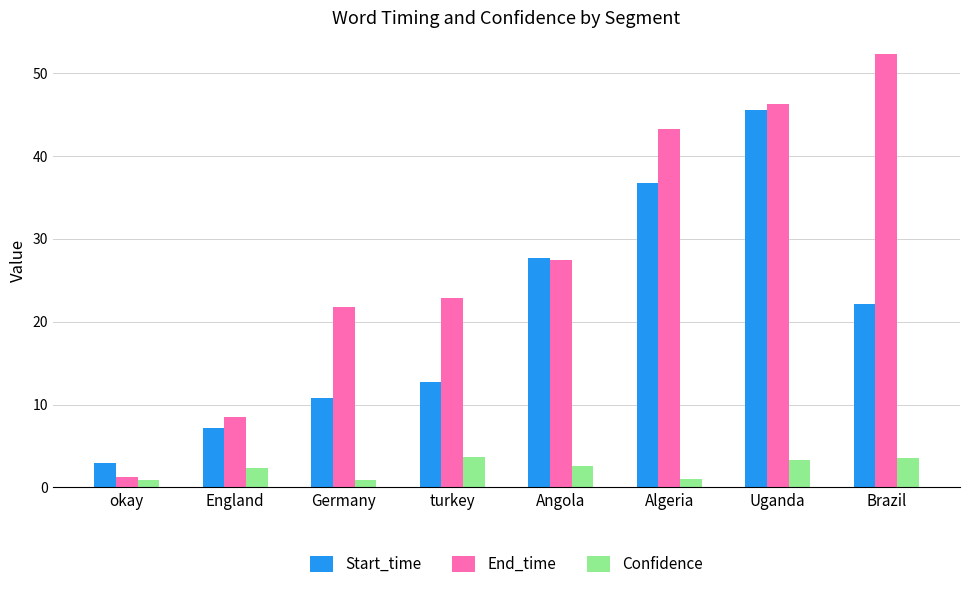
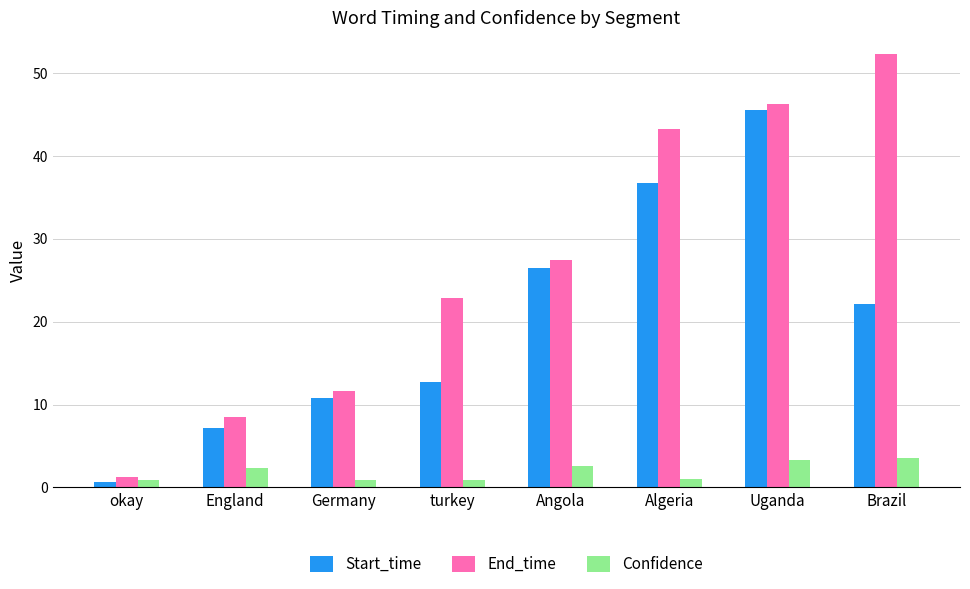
  {
    "Start_time": {
-     "okay": 3,
+     "okay": 1,
      "England": 7,
      "Germany": 11,
      "turkey": 13,
-     "Angola": 28,
+     "Angola": 27,
      "Algeria": 37,
      "Uganda": 46,
      "Brazil": 22
    },
    "End_time": {
      "okay": 1,
      "England": 9,
-     "Germany": 22,
+     "Germany": 12,
      "turkey": 23,
      "Angola": 27,
      "Algeria": 43,
      "Uganda": 46,
      "Brazil": 52
    },
    "Confidence": {
      "okay": 1,
      "England": 2,
      "Germany": 1,
-     "turkey": 4,
+     "turkey": 1,
      "Angola": 3,
      "Algeria": 1,
      "Uganda": 3,
      "Brazil": 4
    }
  }
